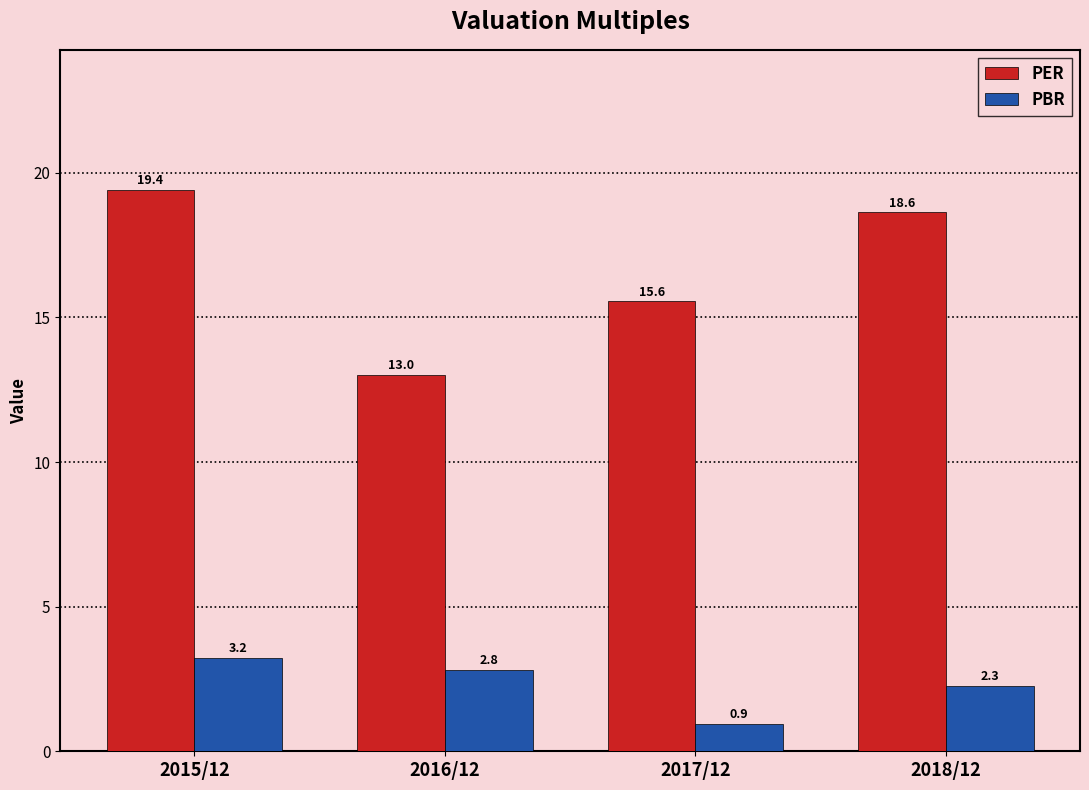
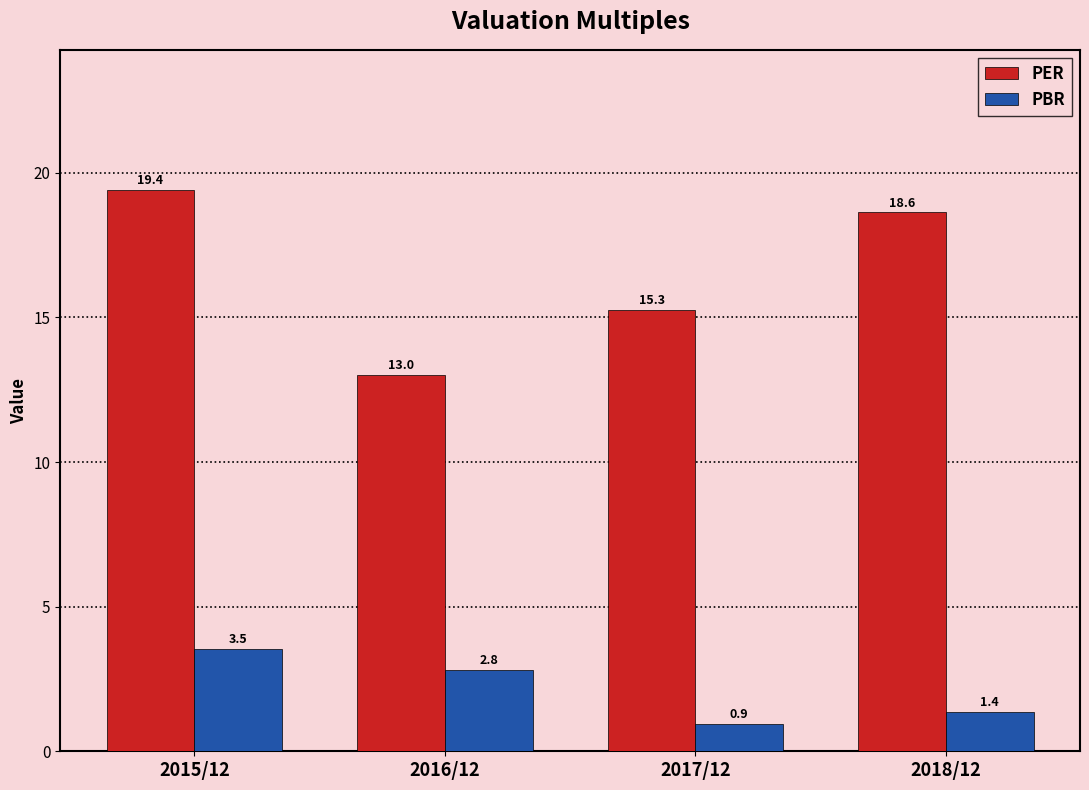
  {
    "PER": {
      "2015/12": 19.4,
      "2016/12": 13.0,
-     "2017/12": 15.6,
+     "2017/12": 15.3,
      "2018/12": 18.6
    },
    "PBR": {
-     "2015/12": 3.2,
+     "2015/12": 3.5,
      "2016/12": 2.8,
      "2017/12": 0.9,
-     "2018/12": 2.3
+     "2018/12": 1.4
    }
  }
